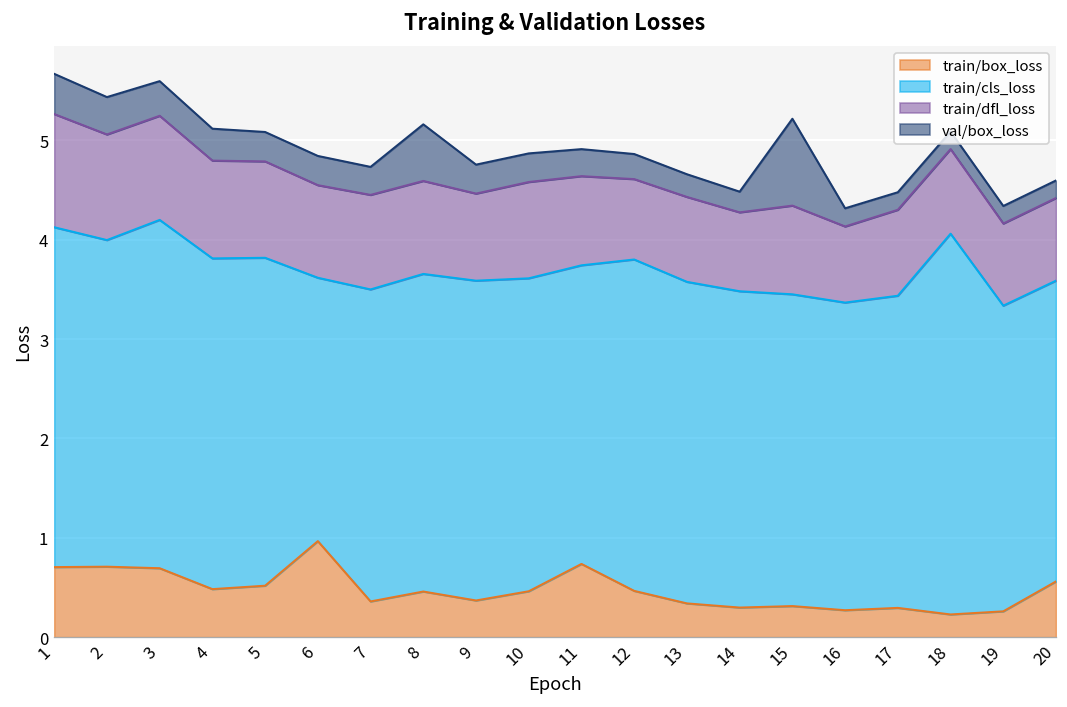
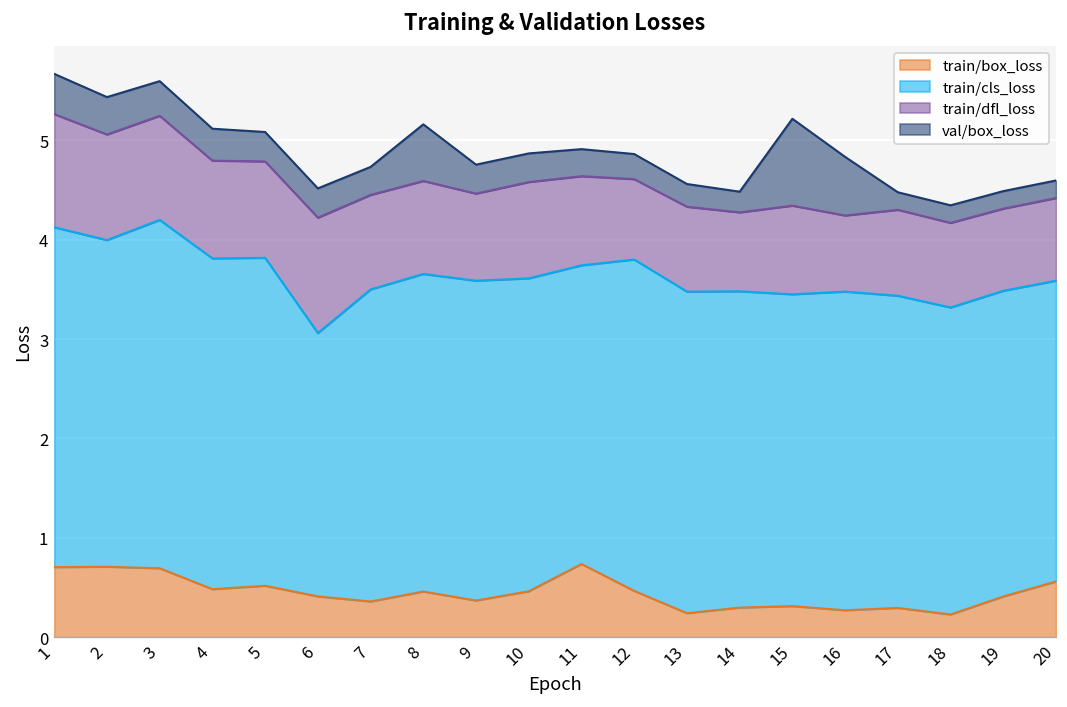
  {
    "train/box_loss": {
      "1": 0.7,
      "2": 0.7,
      "3": 0.7,
      "4": 0.5,
      "5": 0.5,
-     "6": 1.0,
+     "6": 0.4,
      "7": 0.4,
      "8": 0.5,
      "9": 0.4,
      "10": 0.5,
      "11": 0.7,
      "12": 0.5,
-     "13": 0.3,
+     "13": 0.2,
      "14": 0.3,
      "15": 0.3,
      "16": 0.3,
      "17": 0.3,
      "18": 0.2,
-     "19": 0.3,
+     "19": 0.4,
      "20": 0.6
    },
    "train/cls_loss": {
      "1": 3.4,
      "2": 3.3,
      "3": 3.5,
      "4": 3.3,
      "5": 3.3,
      "6": 2.7,
      "7": 3.1,
      "8": 3.2,
      "9": 3.2,
      "10": 3.2,
      "11": 3.0,
      "12": 3.3,
      "13": 3.2,
      "14": 3.2,
      "15": 3.1,
-     "16": 3.1,
+     "16": 3.2,
      "17": 3.1,
-     "18": 3.8,
+     "18": 3.1,
      "19": 3.1,
      "20": 3.0
    },
    "train/dfl_loss": {
      "1": 1.1,
      "2": 1.1,
      "3": 1.0,
      "4": 1.0,
      "5": 1.0,
-     "6": 0.9,
+     "6": 1.2,
      "7": 1.0,
      "8": 0.9,
      "9": 0.9,
      "10": 1.0,
      "11": 0.9,
      "12": 0.8,
      "13": 0.9,
      "14": 0.8,
      "15": 0.9,
      "16": 0.8,
      "17": 0.9,
      "19": 0.8,
      "20": 0.8
    },
    "val/box_loss": {
      "1": 0.4,
      "2": 0.4,
      "3": 0.3,
      "4": 0.3,
      "5": 0.3,
      "6": 0.3,
      "7": 0.3,
      "8": 0.6,
      "9": 0.3,
      "10": 0.3,
      "11": 0.3,
      "12": 0.3,
      "13": 0.2,
      "14": 0.2,
      "15": 0.9,
-     "16": 0.2,
+     "16": 0.6,
      "17": 0.2,
      "19": 0.2,
      "20": 0.2
    }
  }
